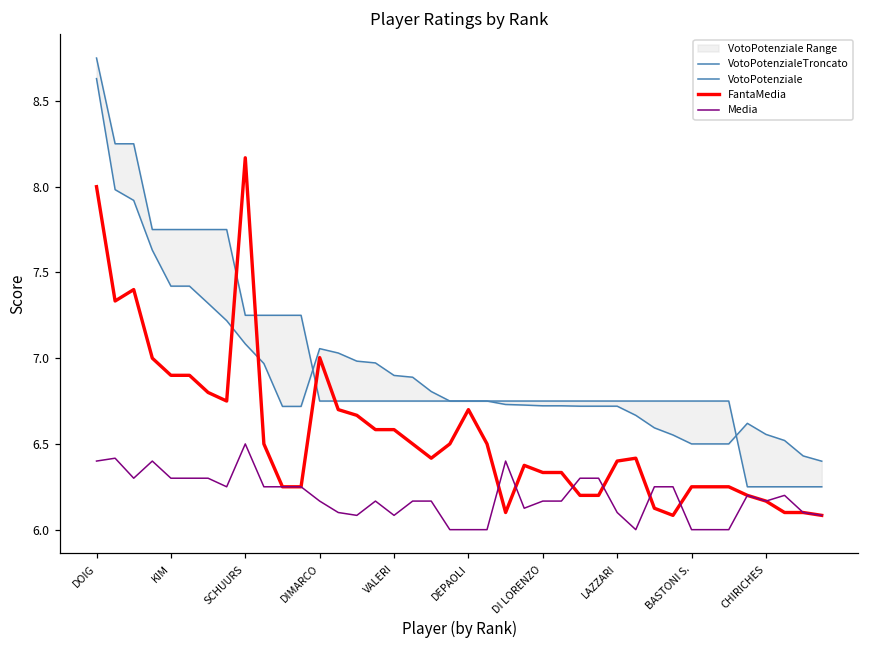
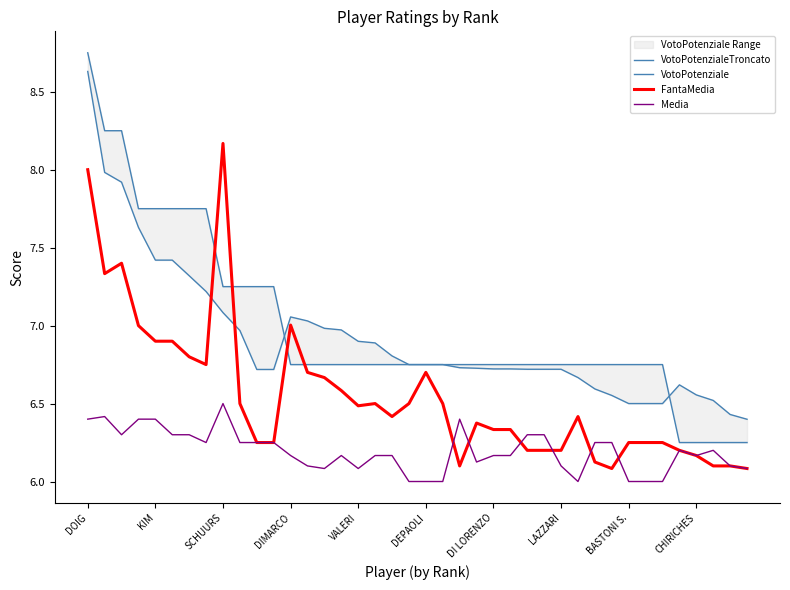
  {
    "FantaMedia": {
      "DOIG": 8.00,
      "KIM": 6.90,
      "SCHUURS": 8.17,
      "DIMARCO": 7.00,
-     "VALERI": 6.58,
+     "VALERI": 6.49,
      "DEPAOLI": 6.70,
      "DI LORENZO": 6.33,
-     "LAZZARI": 6.4,
+     "LAZZARI": 6.2,
      "BASTONI S.": 6.25
    },
    "Media": {
      "DOIG": 6.4,
-     "KIM": 6.3,
+     "KIM": 6.4,
      "SCHUURS": 6.5,
      "DIMARCO": 6.17,
      "VALERI": 6.08,
      "DEPAOLI": 6.0,
      "DI LORENZO": 6.17,
      "LAZZARI": 6.1,
      "BASTONI S.": 6.0
    }
  }
